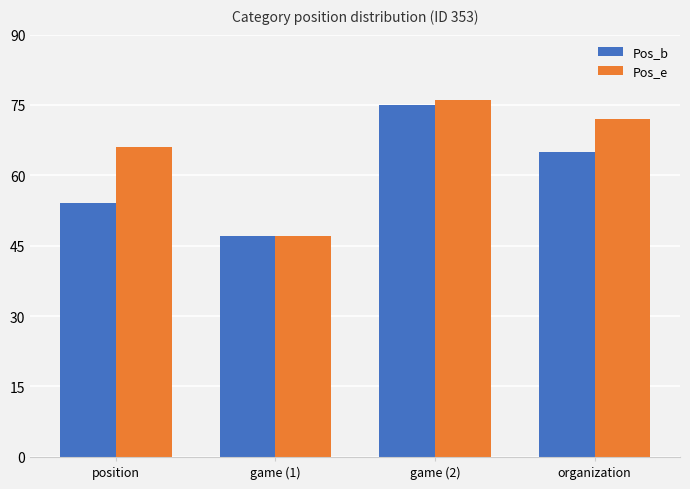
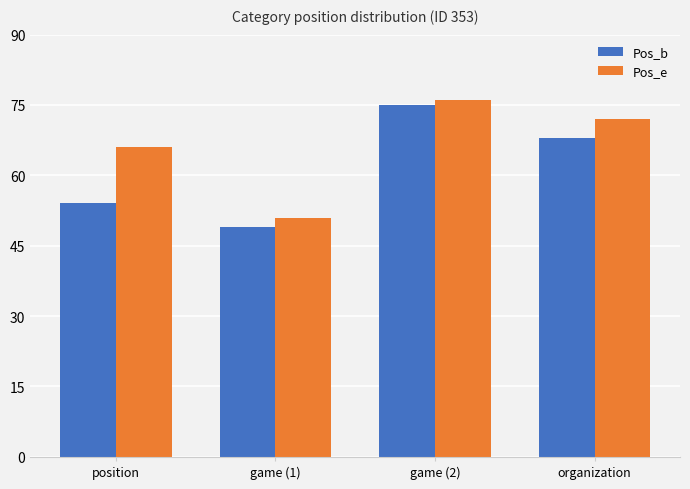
  {
    "Pos_b": {
      "position": 54,
-     "game (1)": 47,
+     "game (1)": 49,
      "game (2)": 75,
-     "organization": 65
+     "organization": 68
    },
    "Pos_e": {
      "position": 66,
-     "game (1)": 47,
+     "game (1)": 51,
      "game (2)": 76,
      "organization": 72
    }
  }
